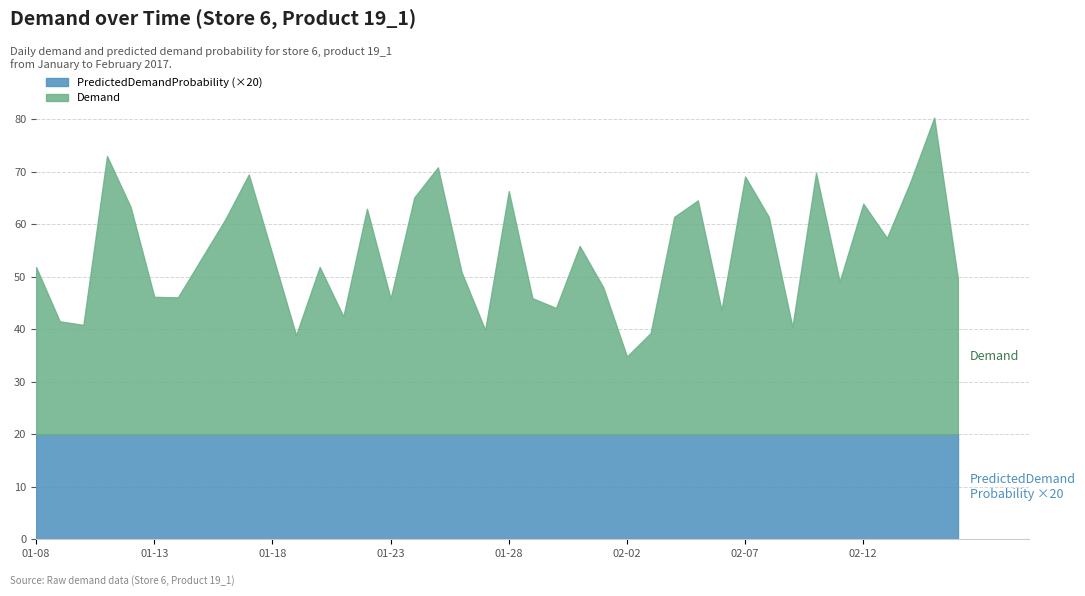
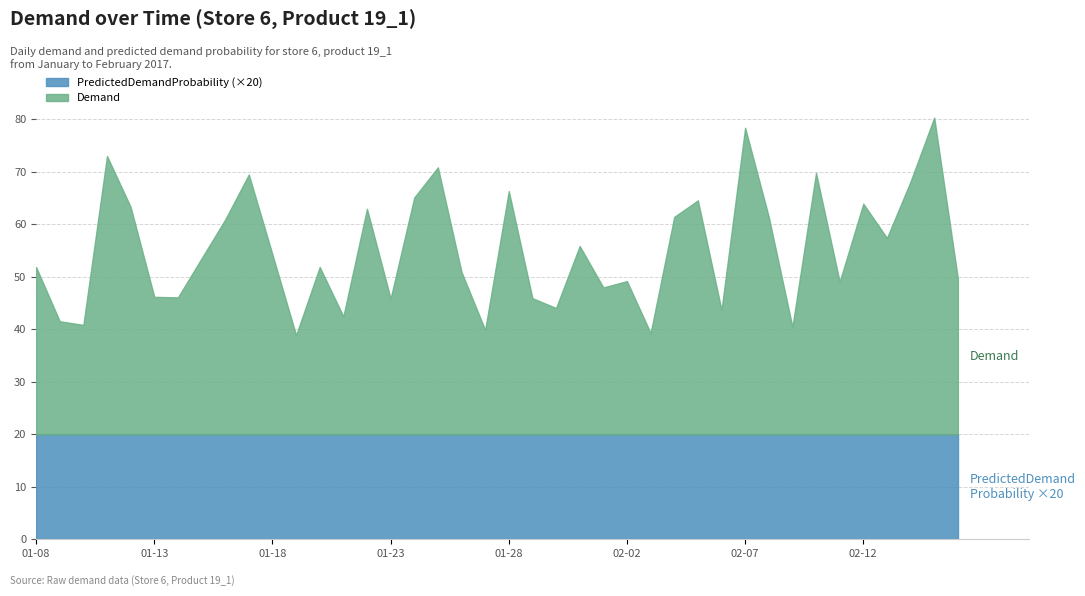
  {
    "PredictedDemandProbability (×20)": {
      "01-08": 20,
      "01-13": 20,
      "01-18": 20,
      "01-23": 20,
      "01-28": 20,
      "02-02": 20,
      "02-07": 20,
      "02-12": 20
    },
    "Demand": {
      "01-08": 32,
      "01-13": 26,
      "01-18": 34,
      "01-23": 26,
      "01-28": 46,
-     "02-02": 15,
-     "02-07": 49,
+     "02-02": 29,
+     "02-07": 58,
      "02-12": 44
    }
  }
